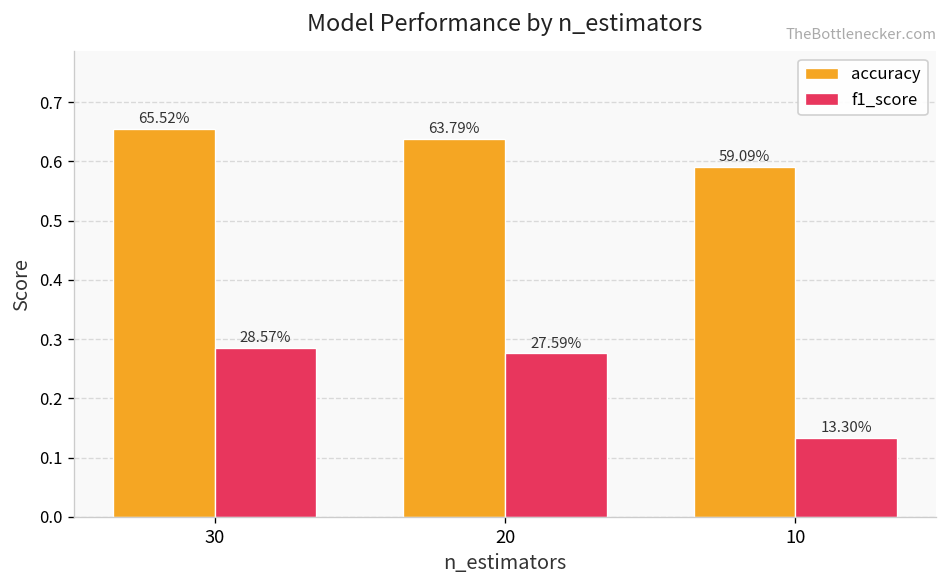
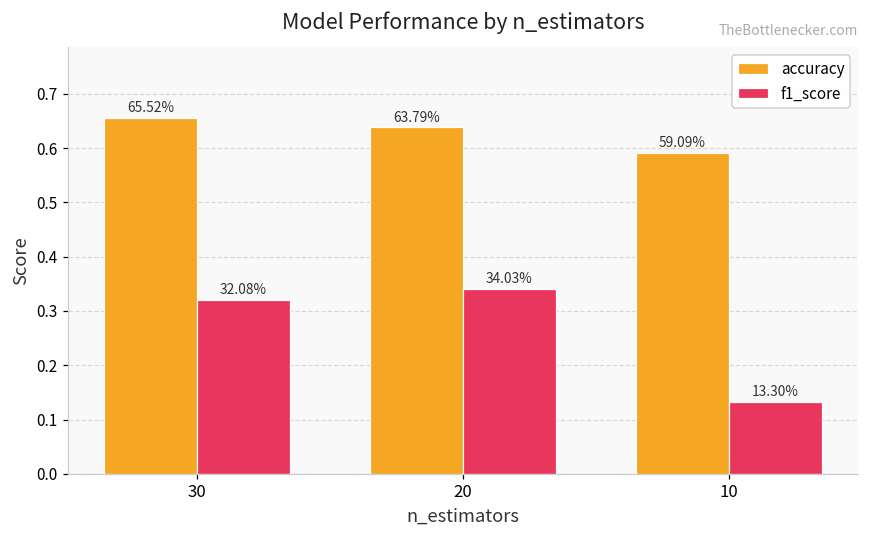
  {
    "accuracy": {
      "30": "65.52%",
      "20": "63.79%",
      "10": "59.09%"
    },
    "f1_score": {
-     "30": "28.57%",
-     "20": "27.59%",
+     "30": "32.08%",
+     "20": "34.03%",
      "10": "13.30%"
    }
  }
